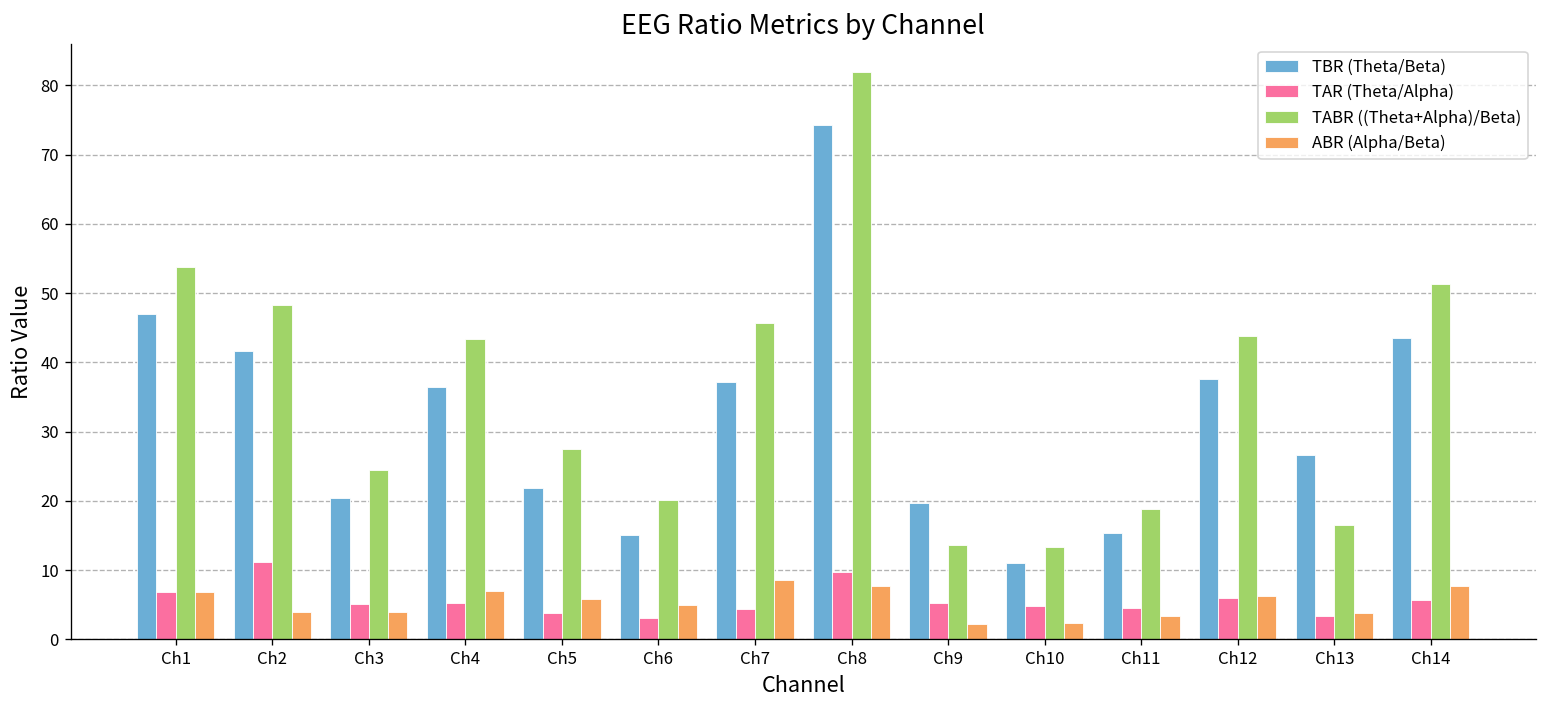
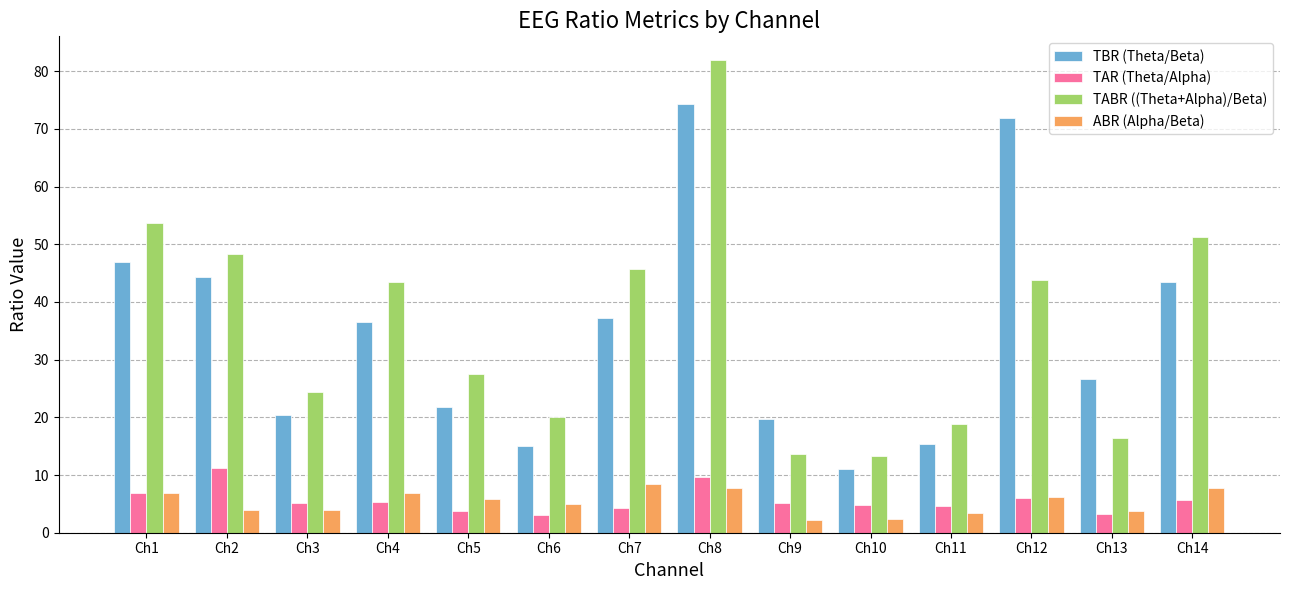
  {
    "TBR (Theta/Beta)": {
      "Ch1": 47,
-     "Ch2": 42,
+     "Ch2": 44,
      "Ch3": 20,
      "Ch4": 36,
      "Ch5": 22,
      "Ch6": 15,
      "Ch7": 37,
      "Ch8": 74,
      "Ch9": 20,
      "Ch10": 11,
      "Ch11": 15,
-     "Ch12": 38,
+     "Ch12": 72,
      "Ch13": 27,
      "Ch14": 44
    },
    "TAR (Theta/Alpha)": {
      "Ch1": 7,
      "Ch2": 11,
      "Ch3": 5,
      "Ch4": 5,
      "Ch5": 4,
      "Ch6": 3,
      "Ch7": 4,
      "Ch8": 10,
      "Ch9": 5,
      "Ch10": 5,
      "Ch11": 5,
      "Ch12": 6,
      "Ch13": 3,
      "Ch14": 6
    },
    "TABR ((Theta+Alpha)/Beta)": {
      "Ch1": 54,
      "Ch2": 48,
      "Ch3": 24,
      "Ch4": 43,
      "Ch5": 28,
      "Ch6": 20,
      "Ch7": 46,
      "Ch8": 82,
      "Ch9": 14,
      "Ch10": 13,
      "Ch11": 19,
      "Ch12": 44,
      "Ch13": 16,
      "Ch14": 51
    },
    "ABR (Alpha/Beta)": {
      "Ch1": 7,
      "Ch2": 4,
      "Ch3": 4,
      "Ch4": 7,
      "Ch5": 6,
      "Ch6": 5,
      "Ch7": 9,
      "Ch8": 8,
      "Ch9": 2,
      "Ch10": 2,
      "Ch11": 3,
      "Ch12": 6,
      "Ch13": 4,
      "Ch14": 8
    }
  }
